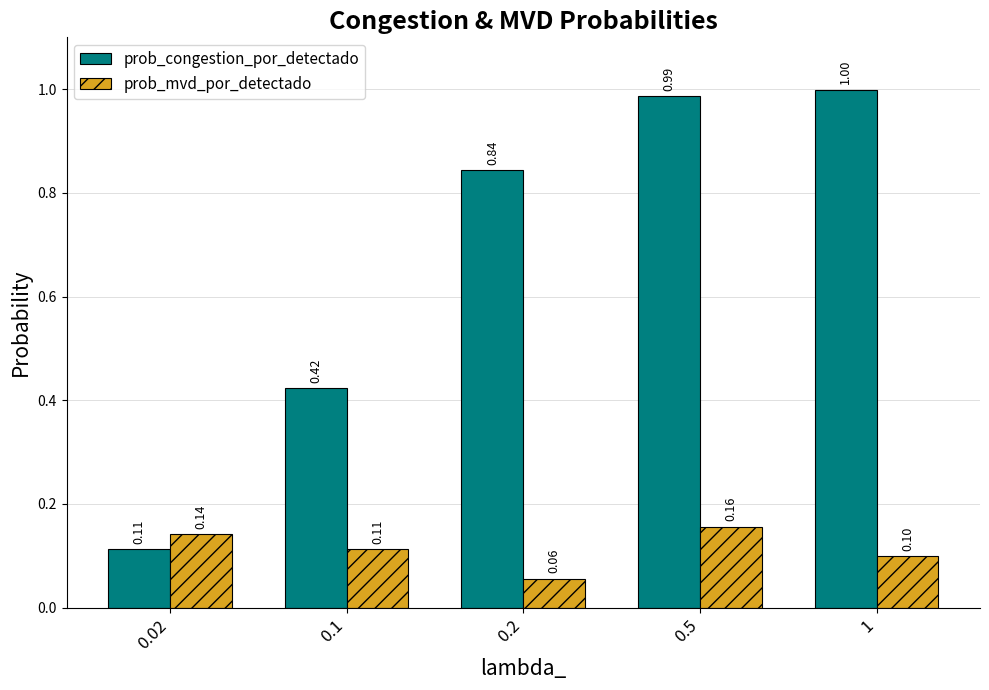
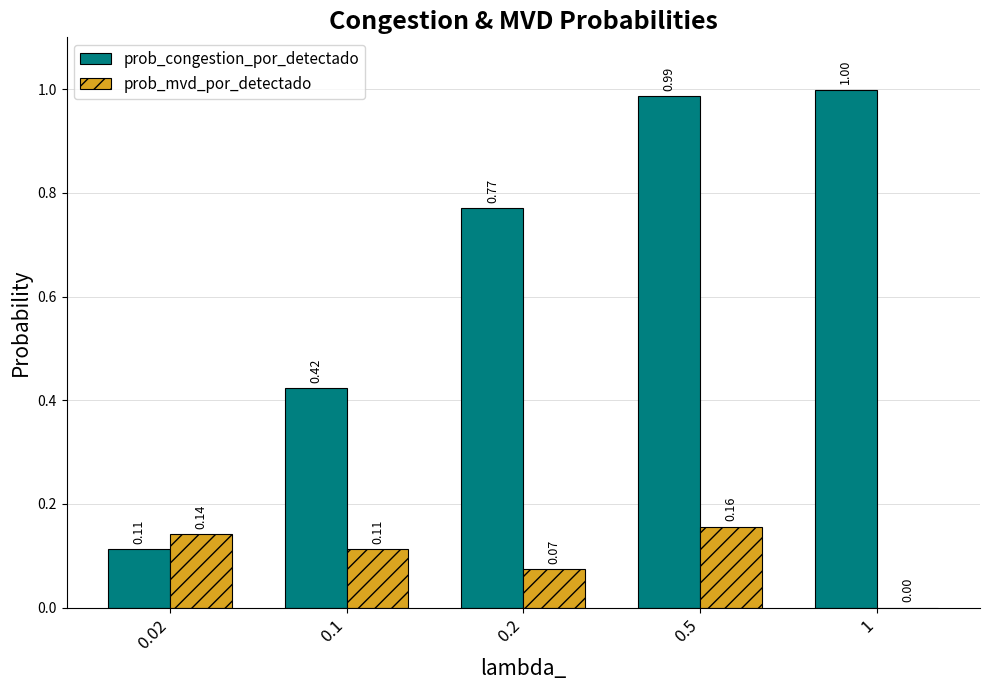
  {
    "prob_congestion_por_detectado": {
      "0.02": 0.11,
      "0.1": 0.42,
-     "0.2": 0.84,
+     "0.2": 0.77,
      "0.5": 0.99,
      "1": 1.00
    },
    "prob_mvd_por_detectado": {
      "0.02": 0.14,
      "0.1": 0.11,
-     "0.2": 0.06,
+     "0.2": 0.07,
      "0.5": 0.16,
-     "1": 0.10
+     "1": 0.00
    }
  }
